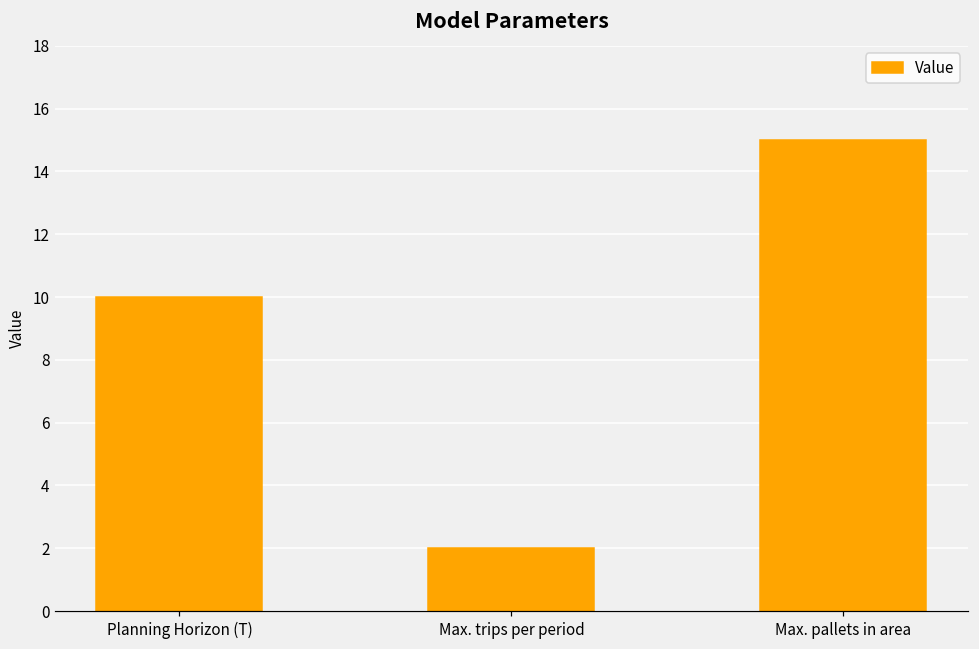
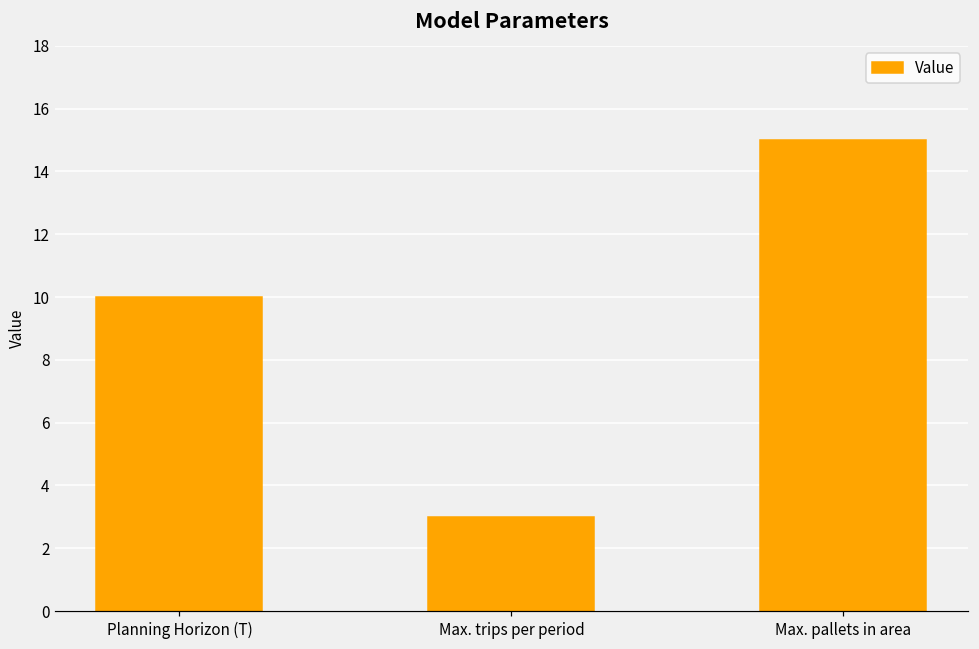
  {
    "Planning Horizon (T)": 10,
-   "Max. trips per period": 2,
+   "Max. trips per period": 3,
    "Max. pallets in area": 15
  }
